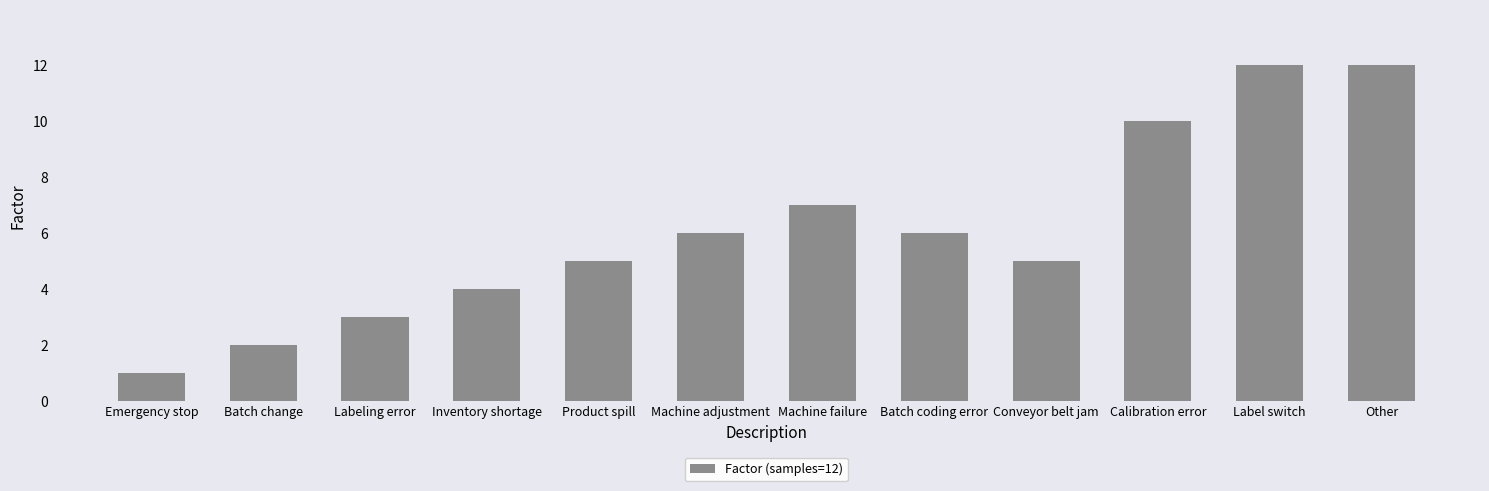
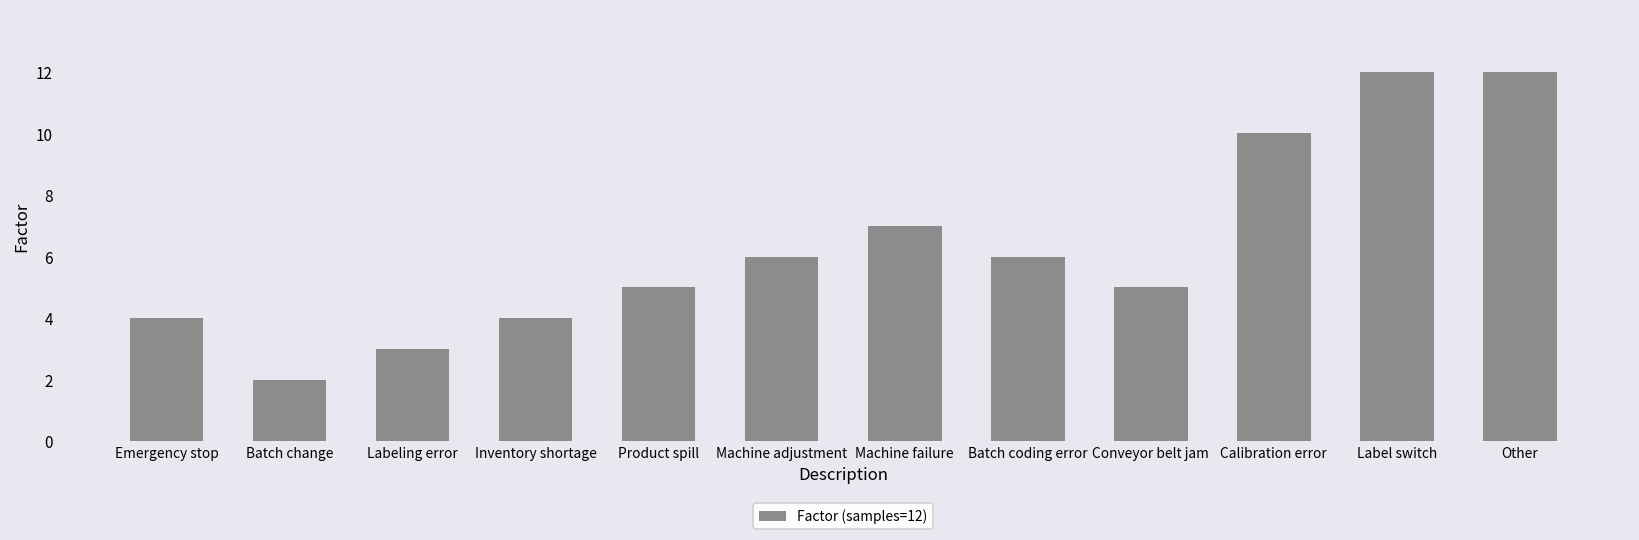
  {
-   "Emergency stop": 1,
+   "Emergency stop": 4,
    "Batch change": 2,
    "Labeling error": 3,
    "Inventory shortage": 4,
    "Product spill": 5,
    "Machine adjustment": 6,
    "Machine failure": 7,
    "Batch coding error": 6,
    "Conveyor belt jam": 5,
    "Calibration error": 10,
    "Label switch": 12,
    "Other": 12
  }
